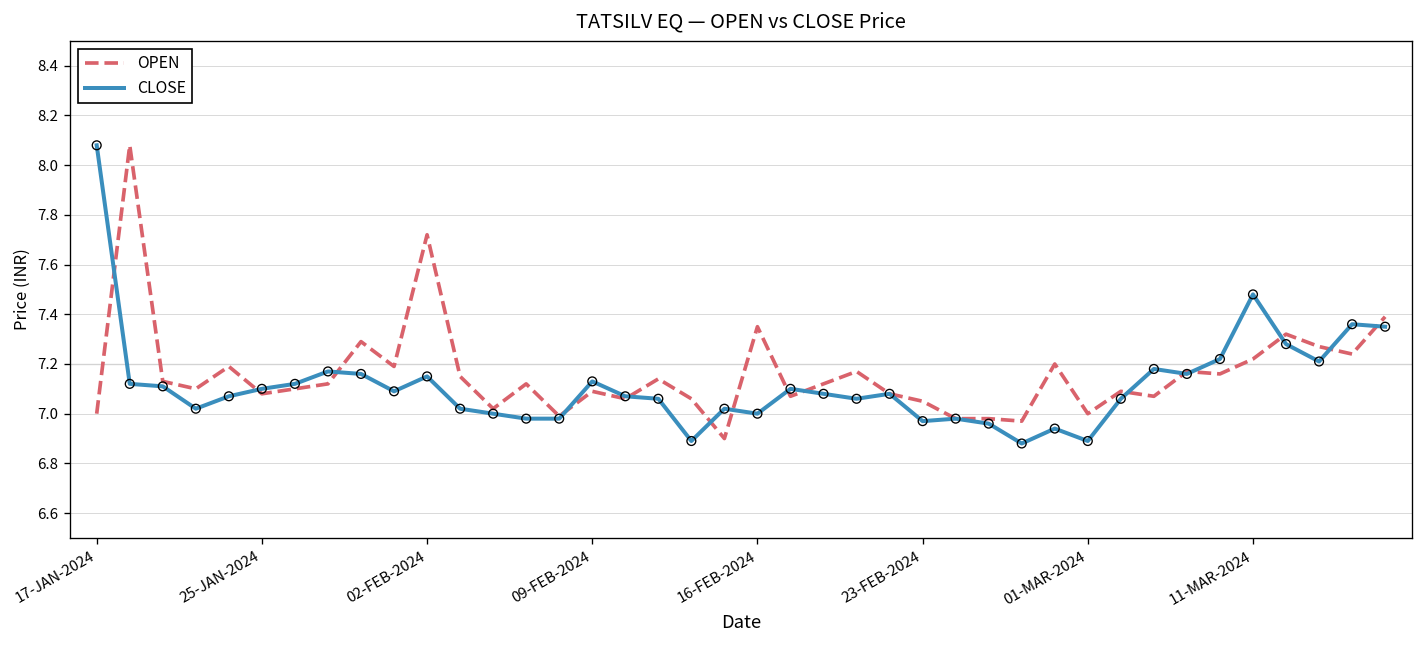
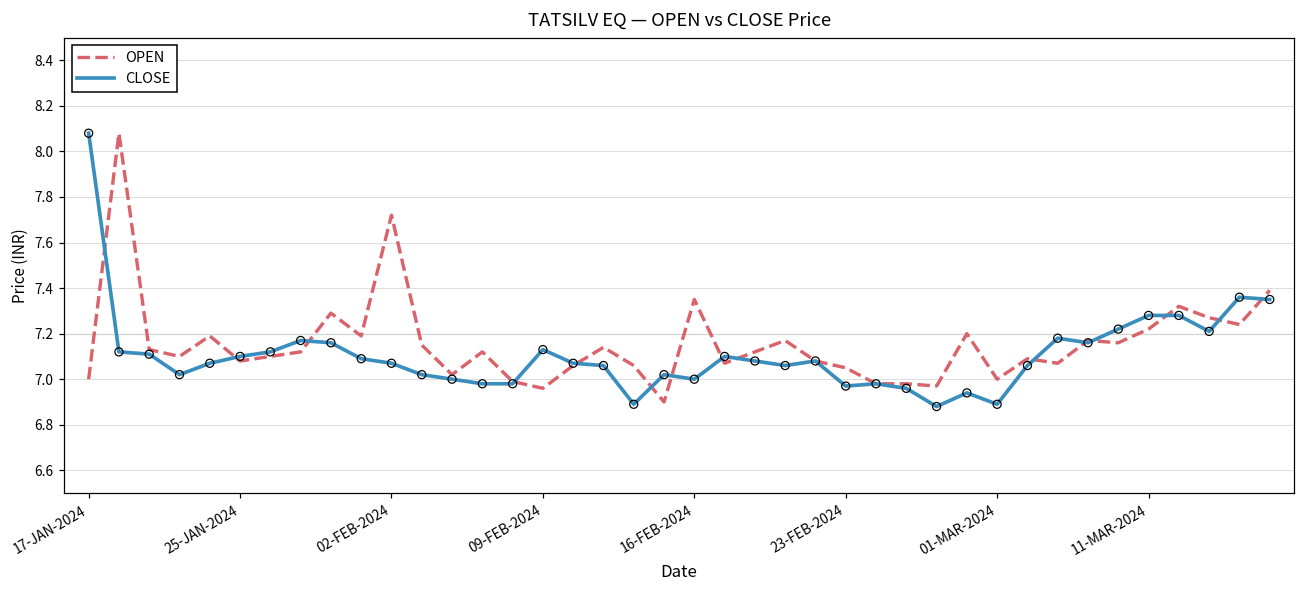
  {
    "OPEN": {
      "17-JAN-2024": 7.00,
      "25-JAN-2024": 7.08,
      "02-FEB-2024": 7.72,
-     "09-FEB-2024": 7.09,
+     "09-FEB-2024": 6.96,
      "16-FEB-2024": 7.35,
      "23-FEB-2024": 7.05,
      "01-MAR-2024": 7.00,
      "11-MAR-2024": 7.22
    },
    "CLOSE": {
      "17-JAN-2024": 8.08,
      "25-JAN-2024": 7.10,
-     "02-FEB-2024": 7.15,
+     "02-FEB-2024": 7.07,
      "09-FEB-2024": 7.13,
      "16-FEB-2024": 7.00,
      "23-FEB-2024": 6.97,
      "01-MAR-2024": 6.89,
-     "11-MAR-2024": 7.48
+     "11-MAR-2024": 7.28
    }
  }
